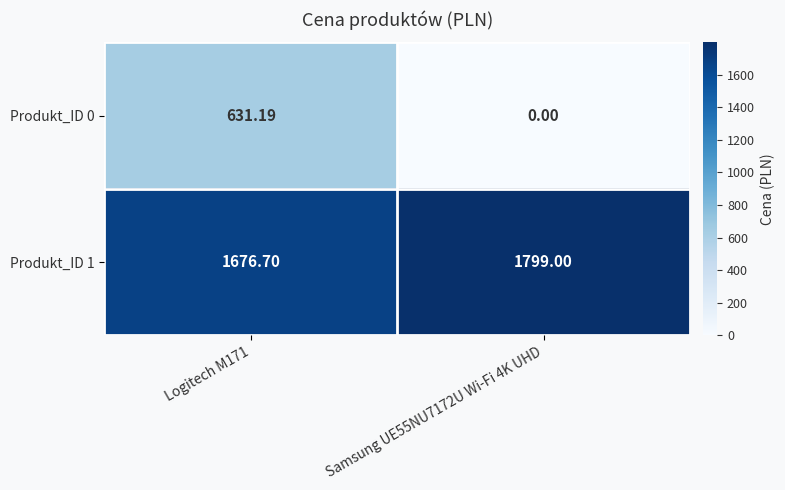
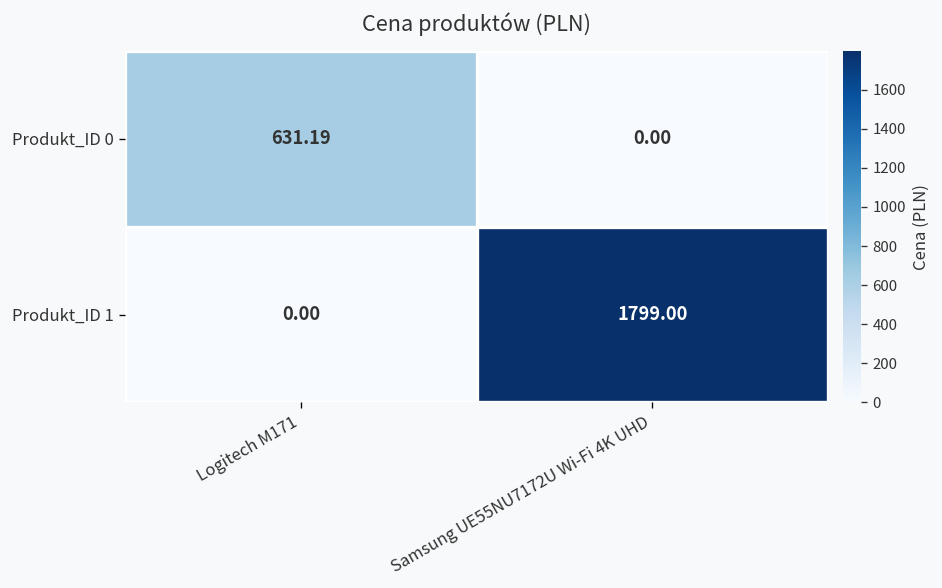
  {
    "Produkt_ID 0": {
      "Logitech M171": 631.19,
      "Samsung UE55NU7172U Wi-Fi 4K UHD": 0.00
    },
    "Produkt_ID 1": {
-     "Logitech M171": 1676.70,
+     "Logitech M171": 0.00,
      "Samsung UE55NU7172U Wi-Fi 4K UHD": 1799.00
    }
  }
